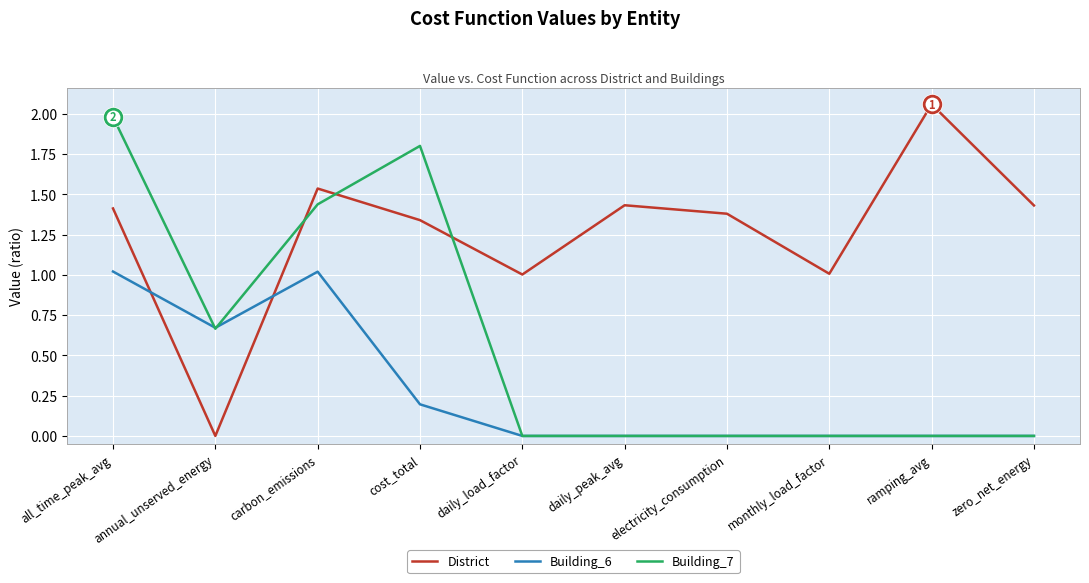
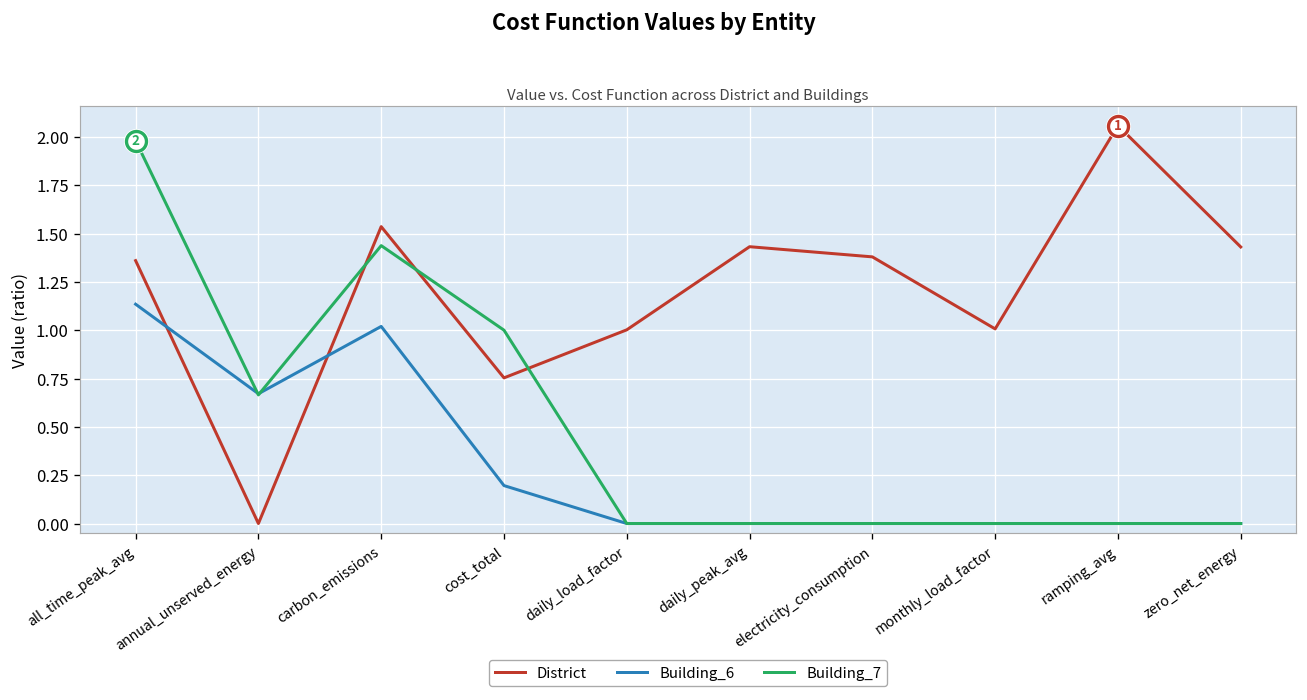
  {
    "District": {
-     "all_time_peak_avg": 1.41,
+     "all_time_peak_avg": 1.36,
      "annual_unserved_energy": 0.00,
      "carbon_emissions": 1.54,
-     "cost_total": 1.34,
+     "cost_total": 0.75,
      "daily_load_factor": 1.00,
      "daily_peak_avg": 1.43,
      "electricity_consumption": 1.38,
      "monthly_load_factor": 1.01,
      "zero_net_energy": 1.43
    },
    "Building_6": {
-     "all_time_peak_avg": 1.02,
+     "all_time_peak_avg": 1.13,
      "carbon_emissions": 1.02,
      "cost_total": 0.20
    },
    "Building_7": {
      "carbon_emissions": 1.44,
-     "cost_total": 1.8
+     "cost_total": 1.0
    }
  }
